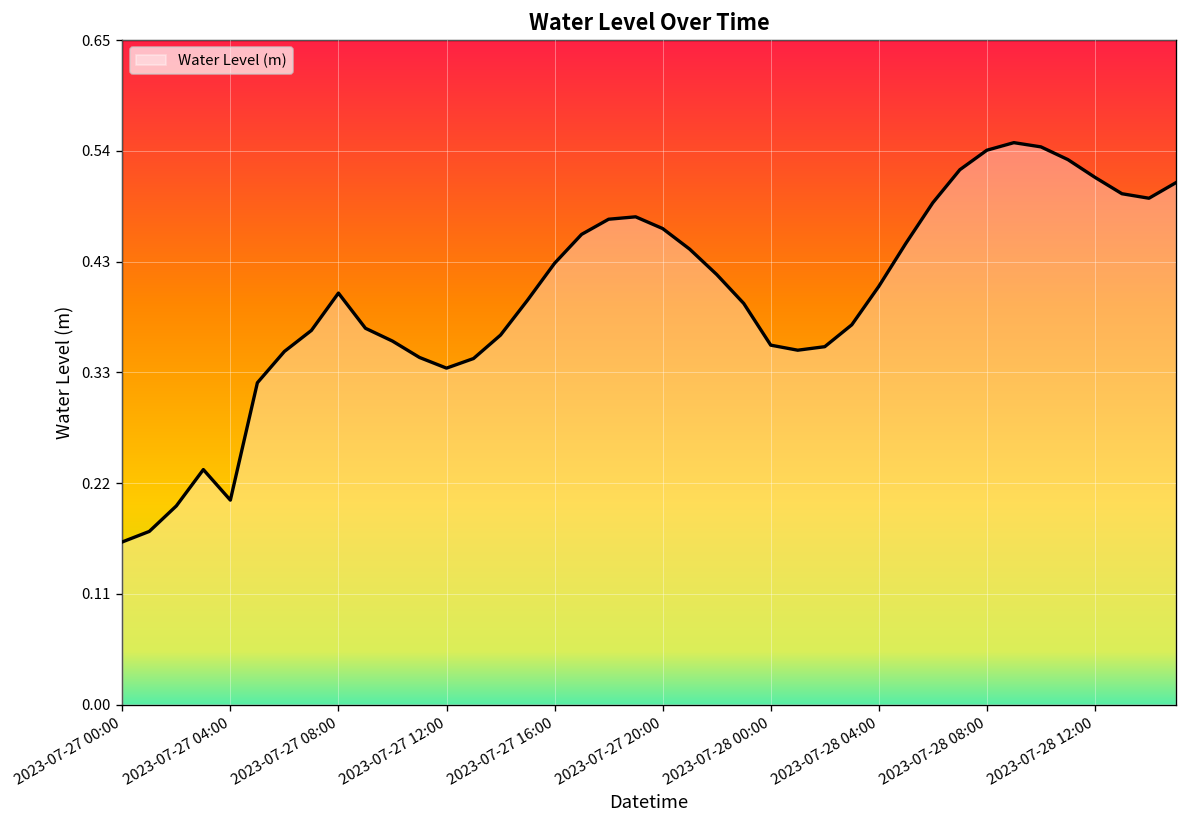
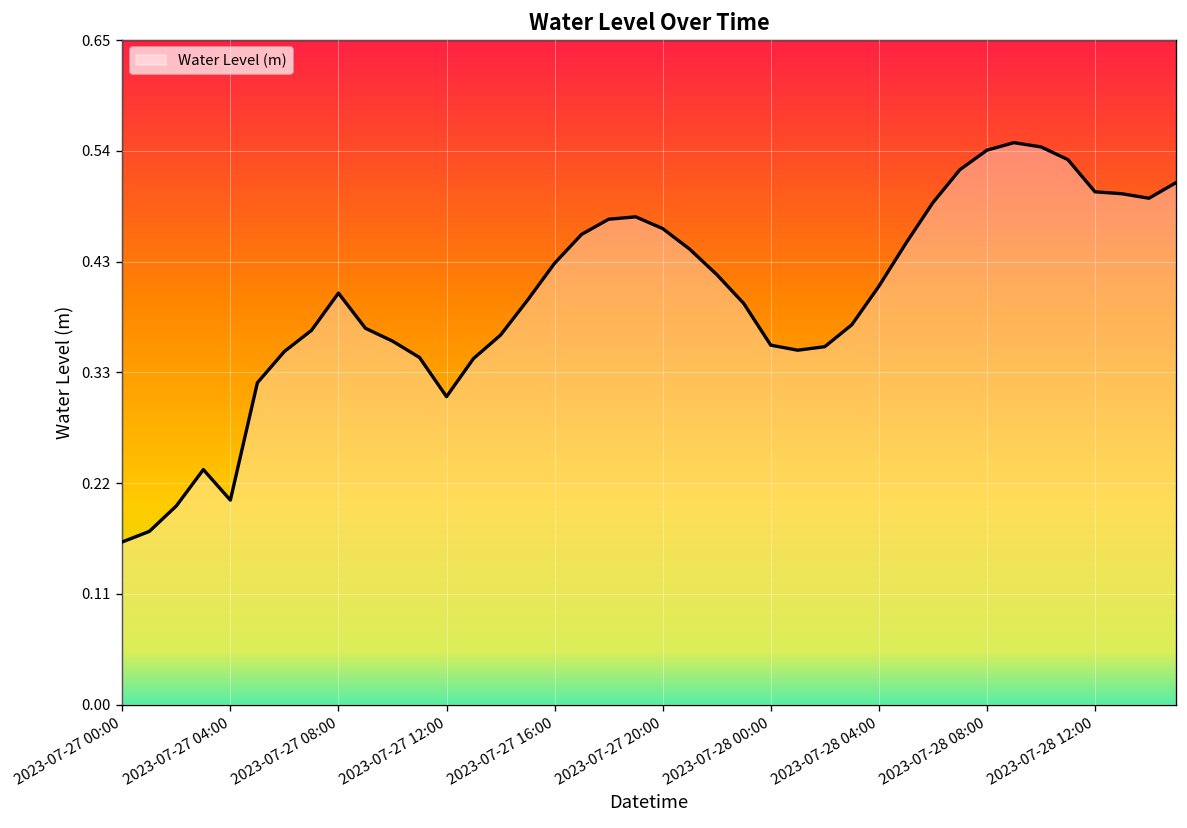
  {
    "2023-07-27 00:00": 0.16,
    "2023-07-27 04:00": 0.20,
    "2023-07-27 08:00": 0.40,
-   "2023-07-27 12:00": 0.33,
+   "2023-07-27 12:00": 0.30,
    "2023-07-27 16:00": 0.43,
    "2023-07-27 20:00": 0.47,
    "2023-07-28 00:00": 0.35,
    "2023-07-28 04:00": 0.41,
    "2023-07-28 08:00": 0.54,
-   "2023-07-28 12:00": 0.52
+   "2023-07-28 12:00": 0.50
  }
